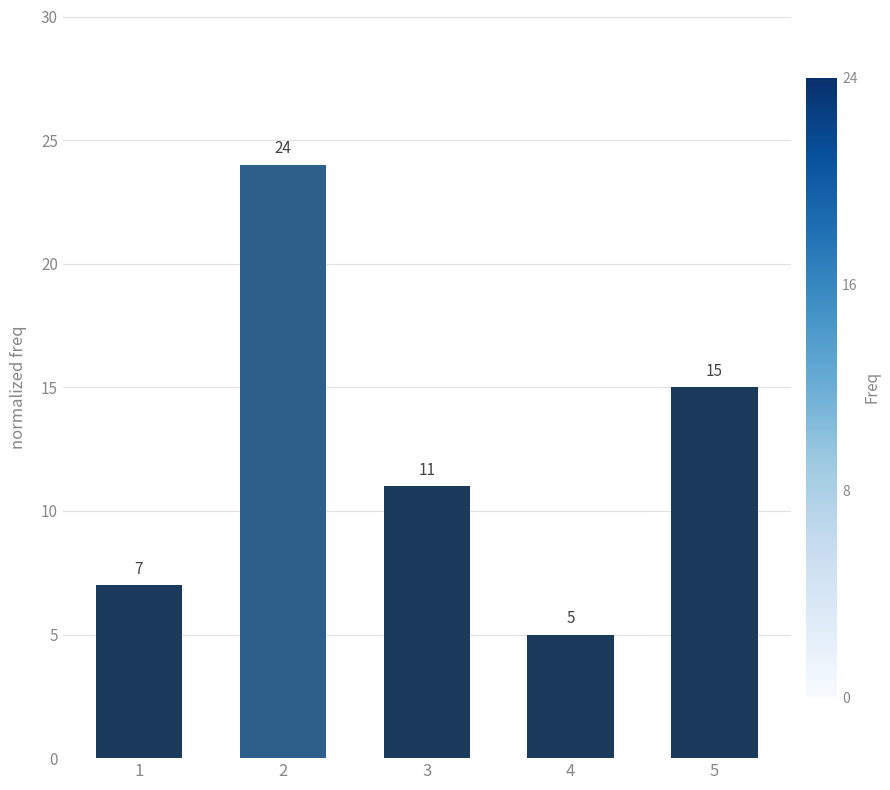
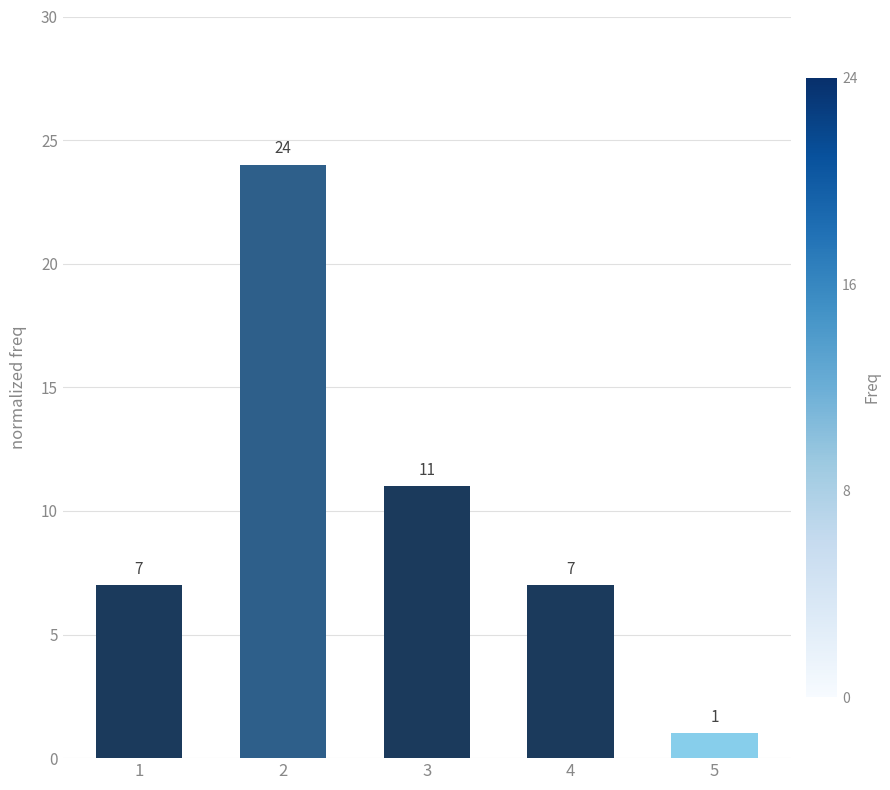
  {
    "1": 7,
    "2": 24,
    "3": 11,
-   "4": 5,
-   "5": 15
+   "4": 7,
+   "5": 1
  }
